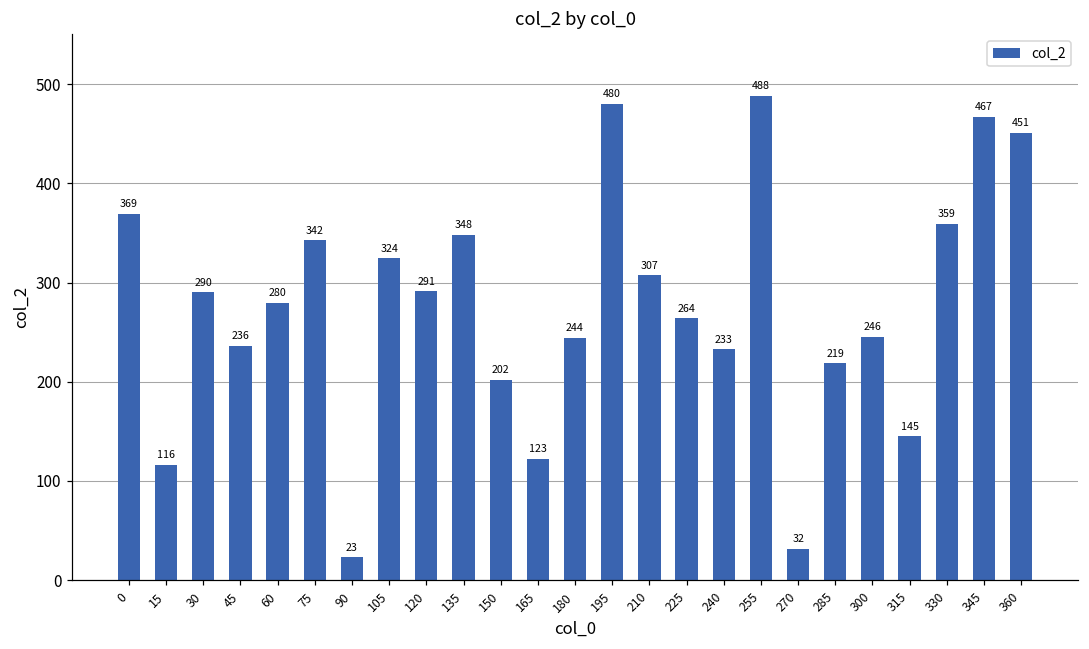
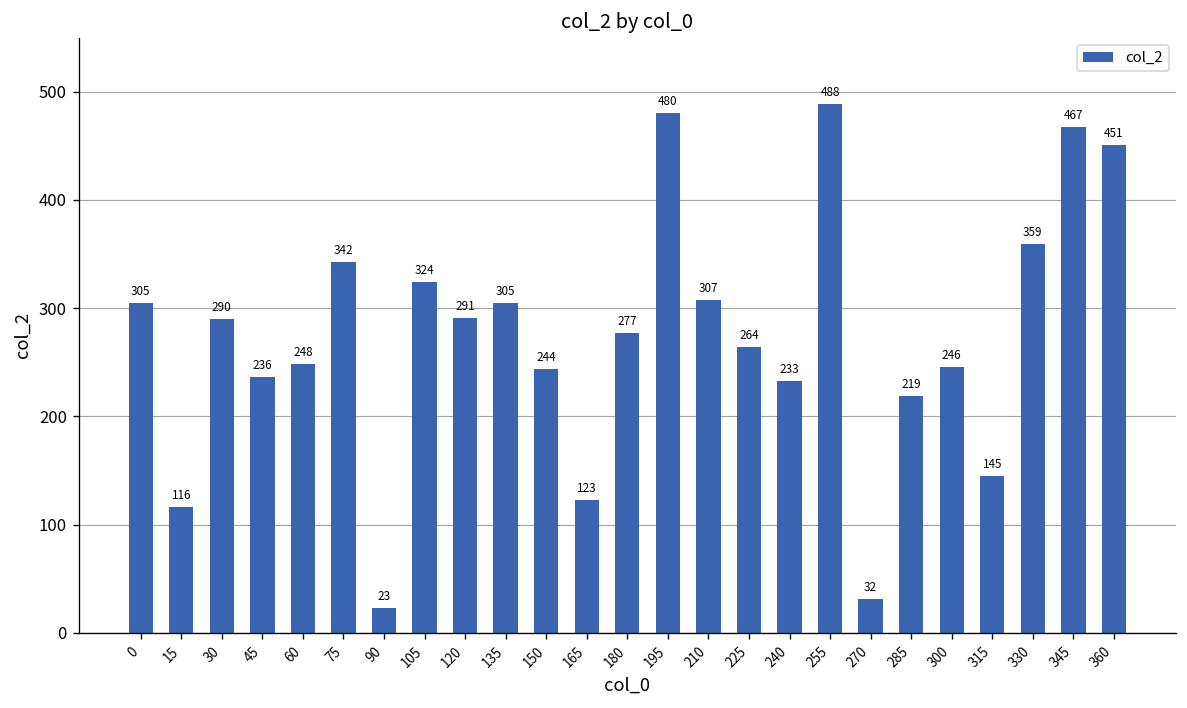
  {
-   "0": 369,
+   "0": 305,
    "15": 116,
    "30": 290,
    "45": 236,
-   "60": 280,
+   "60": 248,
    "75": 342,
    "90": 23,
    "105": 324,
    "120": 291,
-   "135": 348,
-   "150": 202,
+   "135": 305,
+   "150": 244,
    "165": 123,
-   "180": 244,
+   "180": 277,
    "195": 480,
    "210": 307,
    "225": 264,
    "240": 233,
    "255": 488,
    "270": 32,
    "285": 219,
    "300": 246,
    "315": 145,
    "330": 359,
    "345": 467,
    "360": 451
  }
